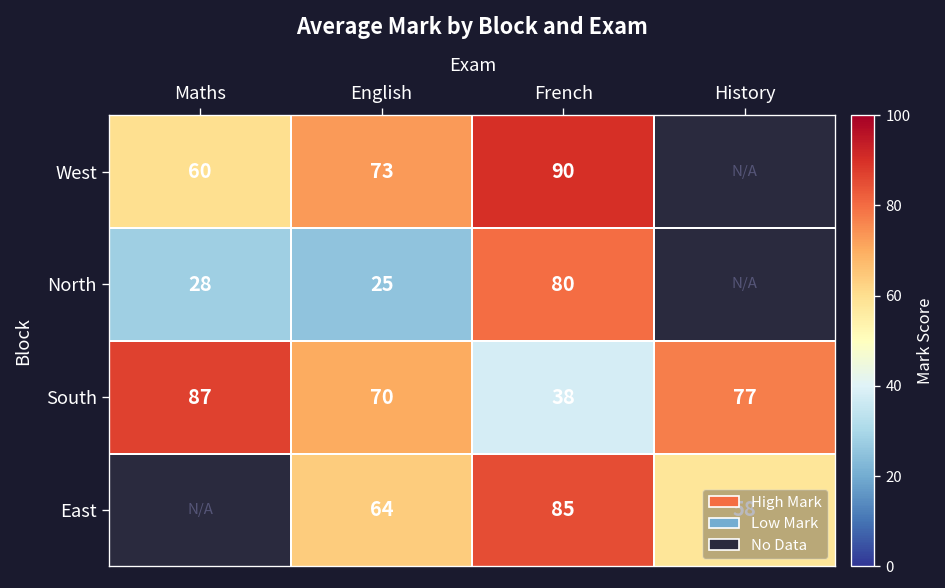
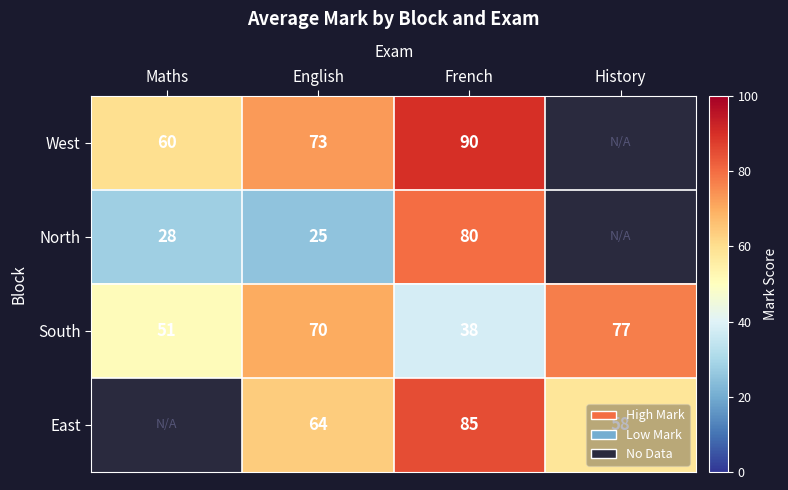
  {
    "West": {
      "Maths": 60,
      "English": 73,
      "French": 90
    },
    "North": {
      "Maths": 28,
      "English": 25,
      "French": 80
    },
    "South": {
-     "Maths": 87,
+     "Maths": 51,
      "English": 70,
      "History": 77
    },
    "East": {
      "English": 64,
      "French": 85
    }
  }
